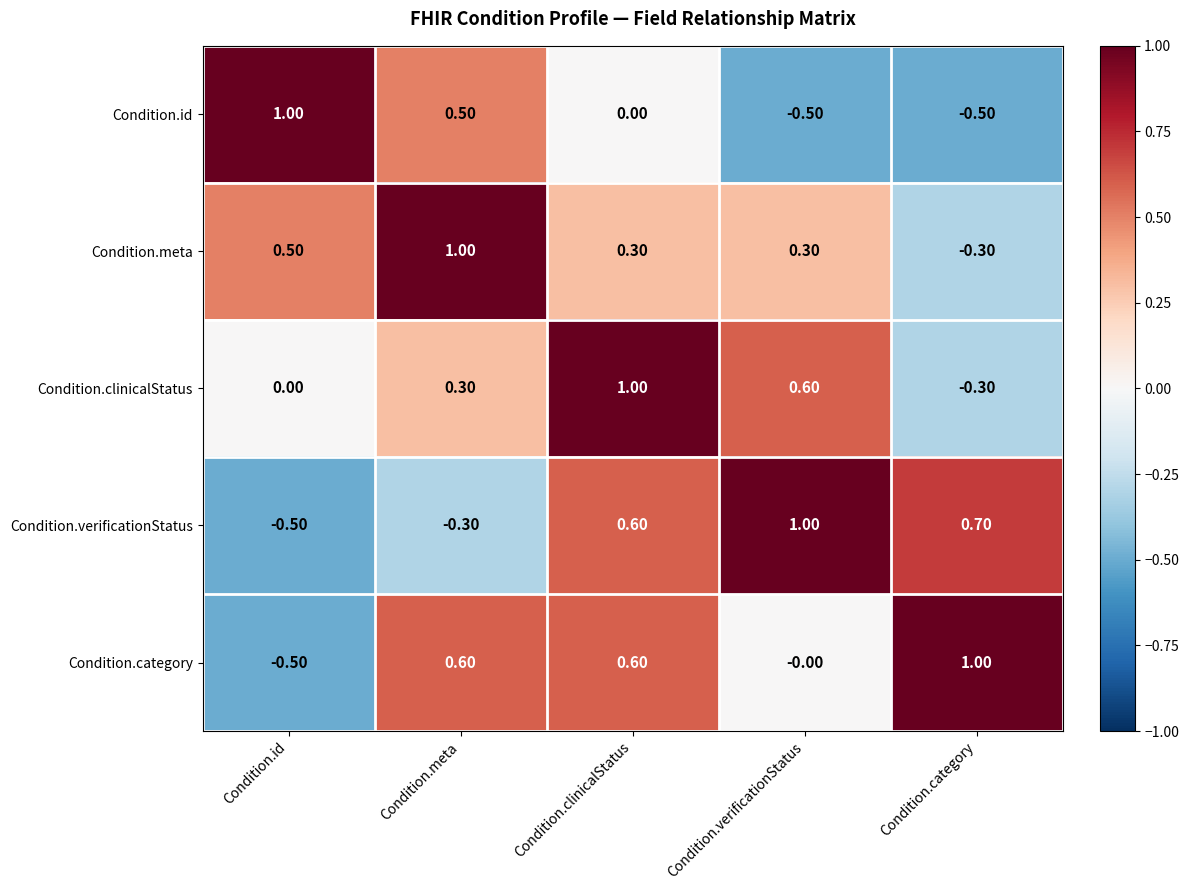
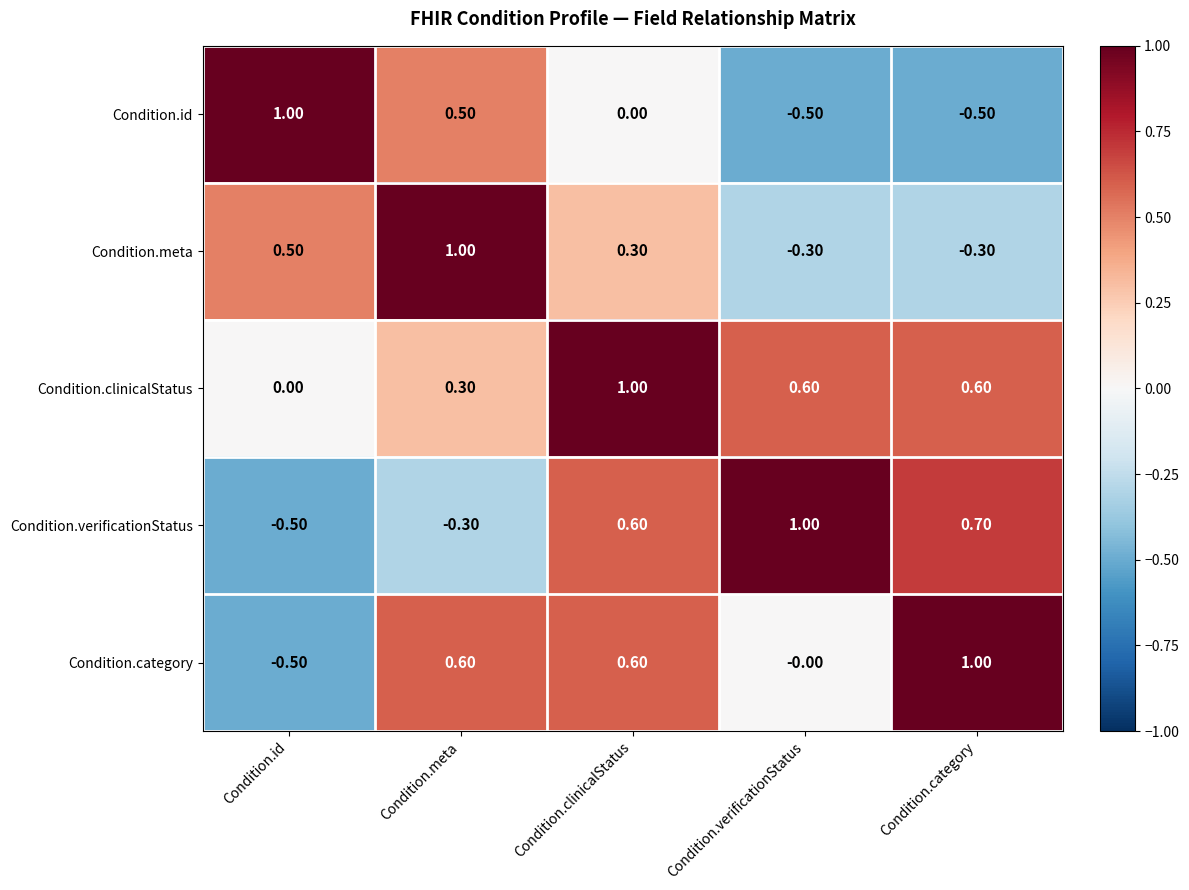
  {
    "Condition.id": {
      "Condition.id": 1.00,
      "Condition.meta": 0.50,
      "Condition.clinicalStatus": 0.00,
      "Condition.verificationStatus": -0.50,
      "Condition.category": -0.50
    },
    "Condition.meta": {
      "Condition.id": 0.50,
      "Condition.meta": 1.00,
      "Condition.clinicalStatus": 0.30,
-     "Condition.verificationStatus": 0.30,
+     "Condition.verificationStatus": -0.30,
      "Condition.category": -0.30
    },
    "Condition.clinicalStatus": {
      "Condition.id": 0.00,
      "Condition.meta": 0.30,
      "Condition.clinicalStatus": 1.00,
      "Condition.verificationStatus": 0.60,
-     "Condition.category": -0.30
+     "Condition.category": 0.60
    },
    "Condition.verificationStatus": {
      "Condition.id": -0.50,
      "Condition.meta": -0.30,
      "Condition.clinicalStatus": 0.60,
      "Condition.verificationStatus": 1.00,
      "Condition.category": 0.70
    },
    "Condition.category": {
      "Condition.id": -0.50,
      "Condition.meta": 0.60,
      "Condition.clinicalStatus": 0.60,
      "Condition.verificationStatus": -0.00,
      "Condition.category": 1.00
    }
  }
